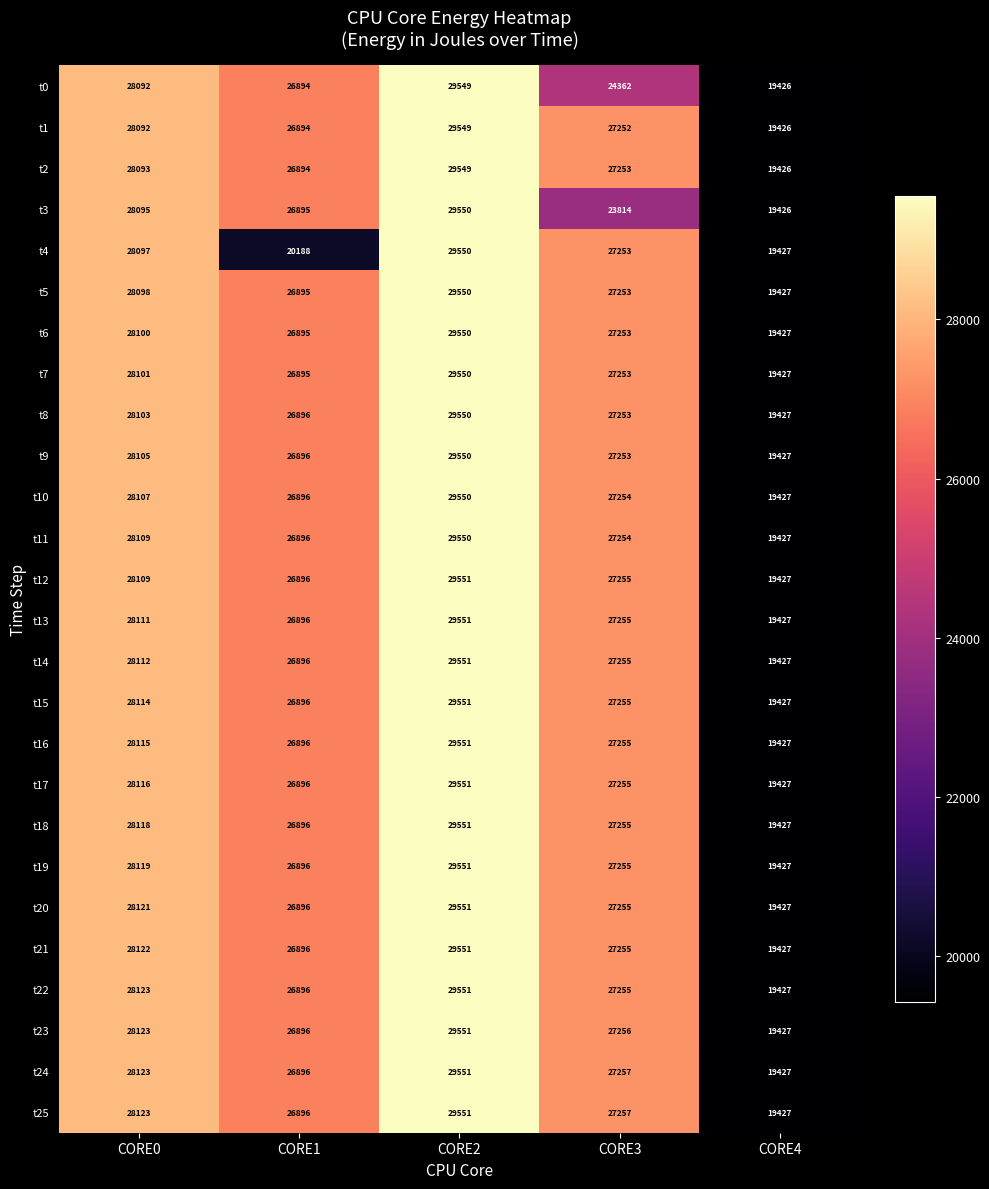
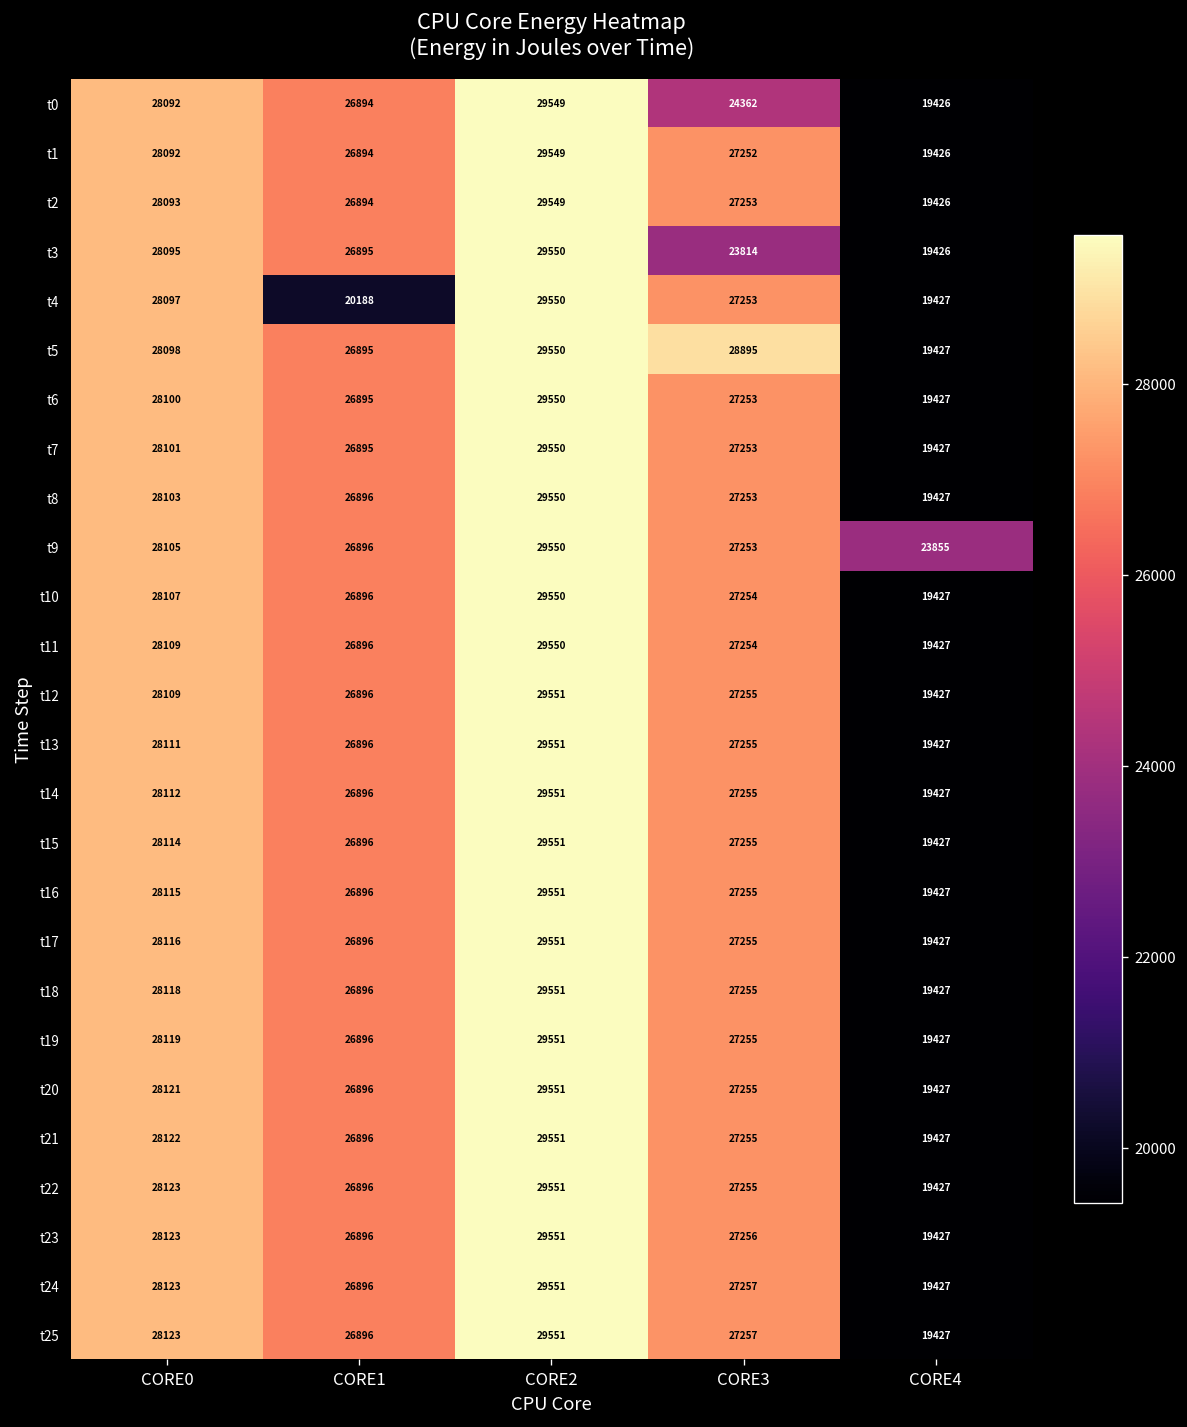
  {
    "t0": {
      "CORE0": 28092,
      "CORE1": 26894,
      "CORE2": 29549,
      "CORE3": 24362,
      "CORE4": 19426
    },
    "t1": {
      "CORE0": 28092,
      "CORE1": 26894,
      "CORE2": 29549,
      "CORE3": 27252,
      "CORE4": 19426
    },
    "t2": {
      "CORE0": 28093,
      "CORE1": 26894,
      "CORE2": 29549,
      "CORE3": 27253,
      "CORE4": 19426
    },
    "t3": {
      "CORE0": 28095,
      "CORE1": 26895,
      "CORE2": 29550,
      "CORE3": 23814,
      "CORE4": 19426
    },
    "t4": {
      "CORE0": 28097,
      "CORE1": 20188,
      "CORE2": 29550,
      "CORE3": 27253,
      "CORE4": 19427
    },
    "t5": {
      "CORE0": 28098,
      "CORE1": 26895,
      "CORE2": 29550,
-     "CORE3": 27253,
+     "CORE3": 28895,
      "CORE4": 19427
    },
    "t6": {
      "CORE0": 28100,
      "CORE1": 26895,
      "CORE2": 29550,
      "CORE3": 27253,
      "CORE4": 19427
    },
    "t7": {
      "CORE0": 28101,
      "CORE1": 26895,
      "CORE2": 29550,
      "CORE3": 27253,
      "CORE4": 19427
    },
    "t8": {
      "CORE0": 28103,
      "CORE1": 26896,
      "CORE2": 29550,
      "CORE3": 27253,
      "CORE4": 19427
    },
    "t9": {
      "CORE0": 28105,
      "CORE1": 26896,
      "CORE2": 29550,
      "CORE3": 27253,
-     "CORE4": 19427
+     "CORE4": 23855
    },
    "t10": {
      "CORE0": 28107,
      "CORE1": 26896,
      "CORE2": 29550,
      "CORE3": 27254,
      "CORE4": 19427
    },
    "t11": {
      "CORE0": 28109,
      "CORE1": 26896,
      "CORE2": 29550,
      "CORE3": 27254,
      "CORE4": 19427
    },
    "t12": {
      "CORE0": 28109,
      "CORE1": 26896,
      "CORE2": 29551,
      "CORE3": 27255,
      "CORE4": 19427
    },
    "t13": {
      "CORE0": 28111,
      "CORE1": 26896,
      "CORE2": 29551,
      "CORE3": 27255,
      "CORE4": 19427
    },
    "t14": {
      "CORE0": 28112,
      "CORE1": 26896,
      "CORE2": 29551,
      "CORE3": 27255,
      "CORE4": 19427
    },
    "t15": {
      "CORE0": 28114,
      "CORE1": 26896,
      "CORE2": 29551,
      "CORE3": 27255,
      "CORE4": 19427
    },
    "t16": {
      "CORE0": 28115,
      "CORE1": 26896,
      "CORE2": 29551,
      "CORE3": 27255,
      "CORE4": 19427
    },
    "t17": {
      "CORE0": 28116,
      "CORE1": 26896,
      "CORE2": 29551,
      "CORE3": 27255,
      "CORE4": 19427
    },
    "t18": {
      "CORE0": 28118,
      "CORE1": 26896,
      "CORE2": 29551,
      "CORE3": 27255,
      "CORE4": 19427
    },
    "t19": {
      "CORE0": 28119,
      "CORE1": 26896,
      "CORE2": 29551,
      "CORE3": 27255,
      "CORE4": 19427
    },
    "t20": {
      "CORE0": 28121,
      "CORE1": 26896,
      "CORE2": 29551,
      "CORE3": 27255,
      "CORE4": 19427
    },
    "t21": {
      "CORE0": 28122,
      "CORE1": 26896,
      "CORE2": 29551,
      "CORE3": 27255,
      "CORE4": 19427
    },
    "t22": {
      "CORE0": 28123,
      "CORE1": 26896,
      "CORE2": 29551,
      "CORE3": 27255,
      "CORE4": 19427
    },
    "t23": {
      "CORE0": 28123,
      "CORE1": 26896,
      "CORE2": 29551,
      "CORE3": 27256,
      "CORE4": 19427
    },
    "t24": {
      "CORE0": 28123,
      "CORE1": 26896,
      "CORE2": 29551,
      "CORE3": 27257,
      "CORE4": 19427
    },
    "t25": {
      "CORE0": 28123,
      "CORE1": 26896,
      "CORE2": 29551,
      "CORE3": 27257,
      "CORE4": 19427
    }
  }
